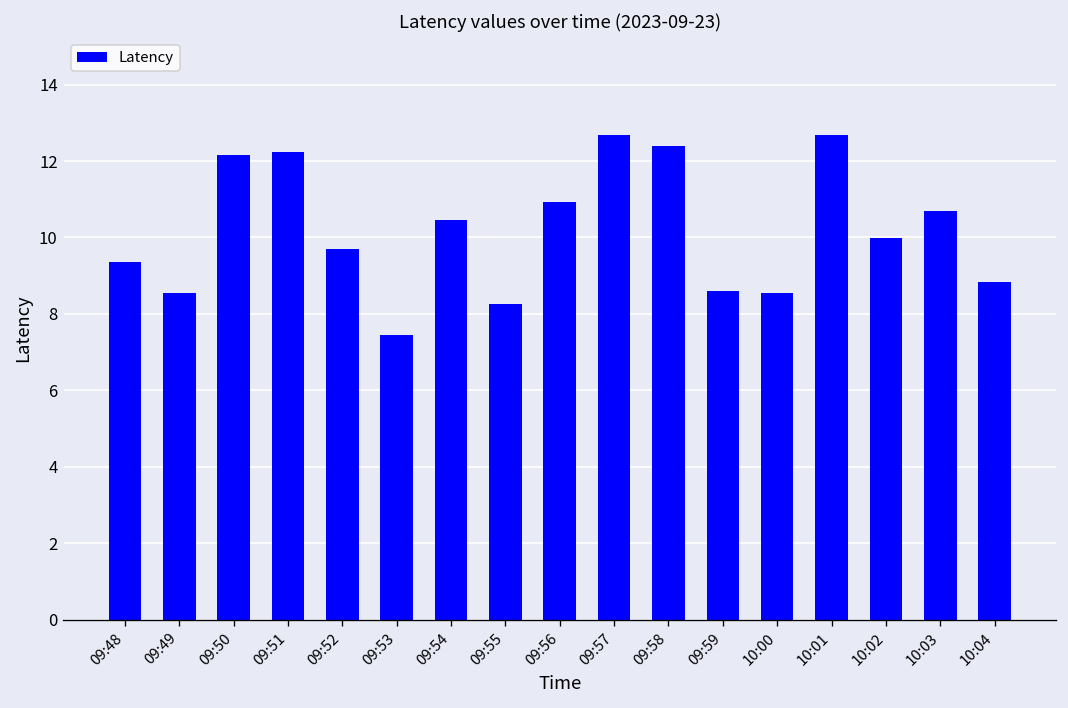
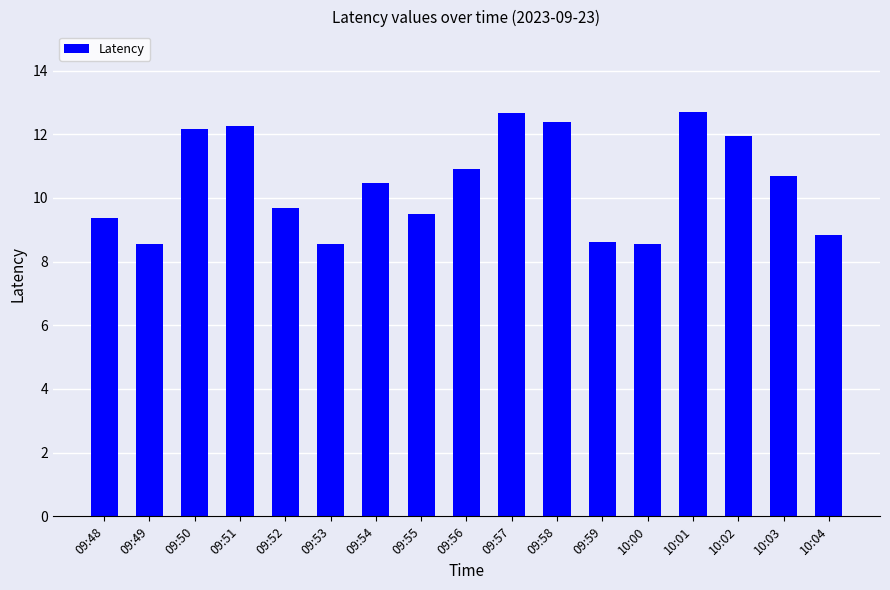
  {
    "09:48": 9.4,
    "09:49": 8.6,
    "09:50": 12.2,
    "09:51": 12.2,
    "09:52": 9.7,
-   "09:53": 7.5,
+   "09:53": 8.6,
    "09:54": 10.5,
-   "09:55": 8.3,
+   "09:55": 9.5,
    "09:56": 10.9,
    "09:57": 12.7,
    "09:58": 12.4,
    "09:59": 8.6,
    "10:00": 8.5,
    "10:01": 12.7,
-   "10:02": 10.0,
+   "10:02": 11.9,
    "10:03": 10.7,
    "10:04": 8.8
  }
